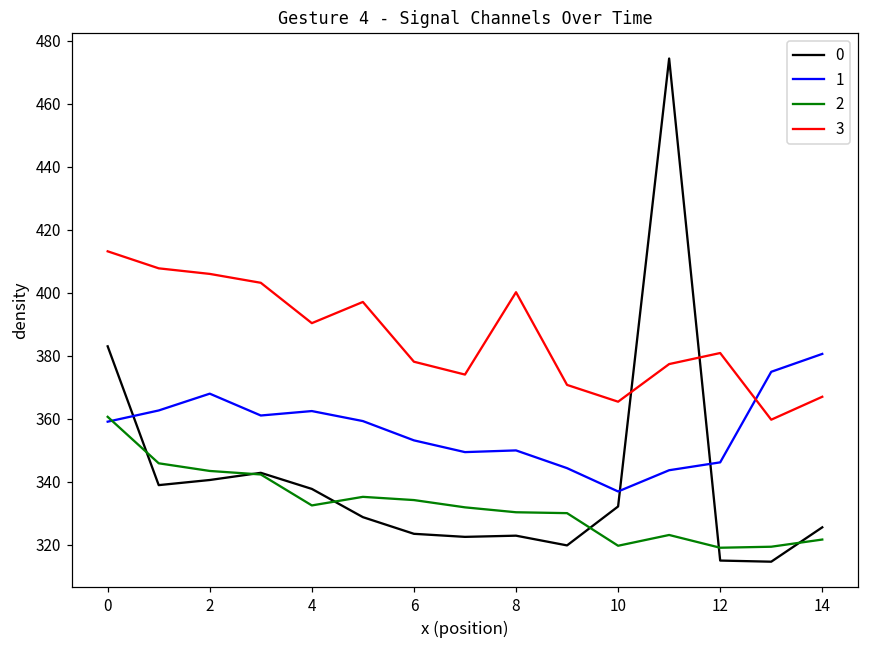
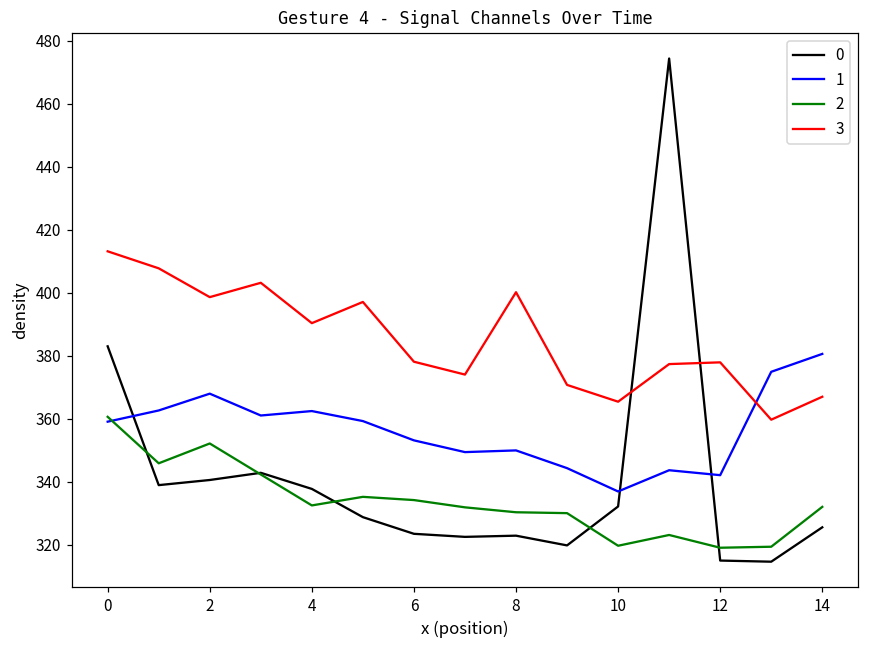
  {
    "0": {
      "0": 383,
      "2": 341,
      "4": 338,
      "6": 324,
      "8": 323,
      "10": 332,
      "12": 315,
      "14": 326
    },
    "1": {
      "0": 359,
      "2": 368,
      "4": 362,
      "6": 353,
      "8": 350,
      "10": 337,
-     "12": 346,
+     "12": 342,
      "14": 381
    },
    "2": {
      "0": 361,
-     "2": 343,
+     "2": 352,
      "4": 333,
      "6": 334,
      "8": 330,
      "10": 320,
      "12": 319,
-     "14": 322
+     "14": 332
    },
    "3": {
      "0": 413,
-     "2": 406,
+     "2": 399,
      "4": 390,
      "6": 378,
      "8": 400,
      "10": 365,
-     "12": 381,
+     "12": 378,
      "14": 367
    }
  }
